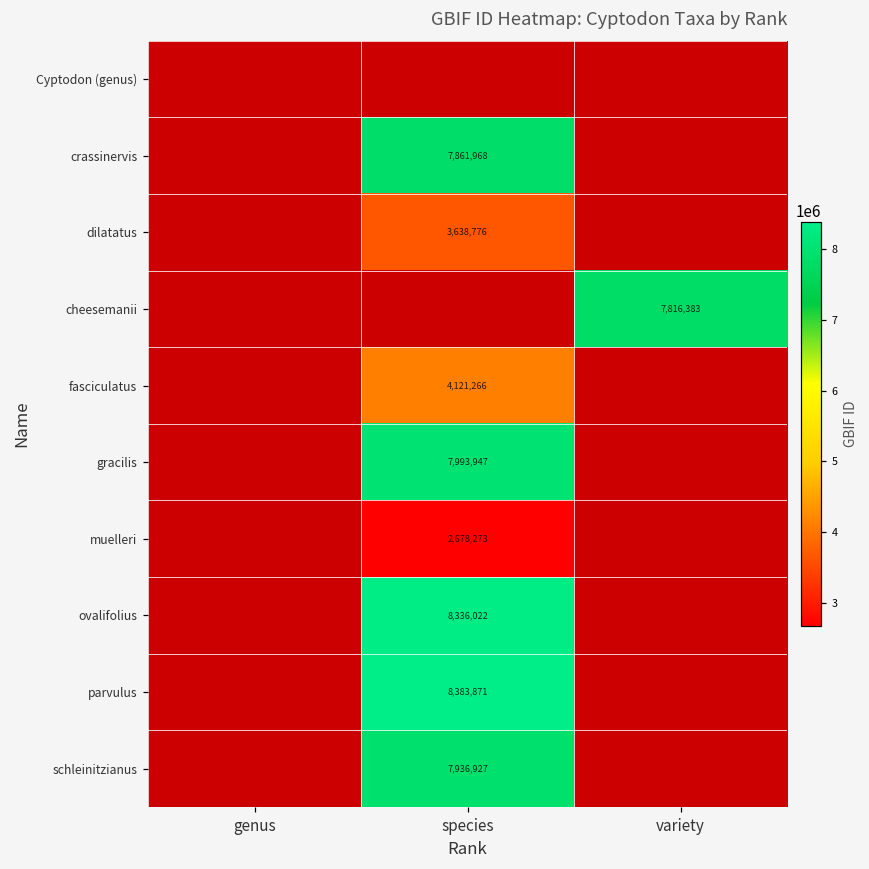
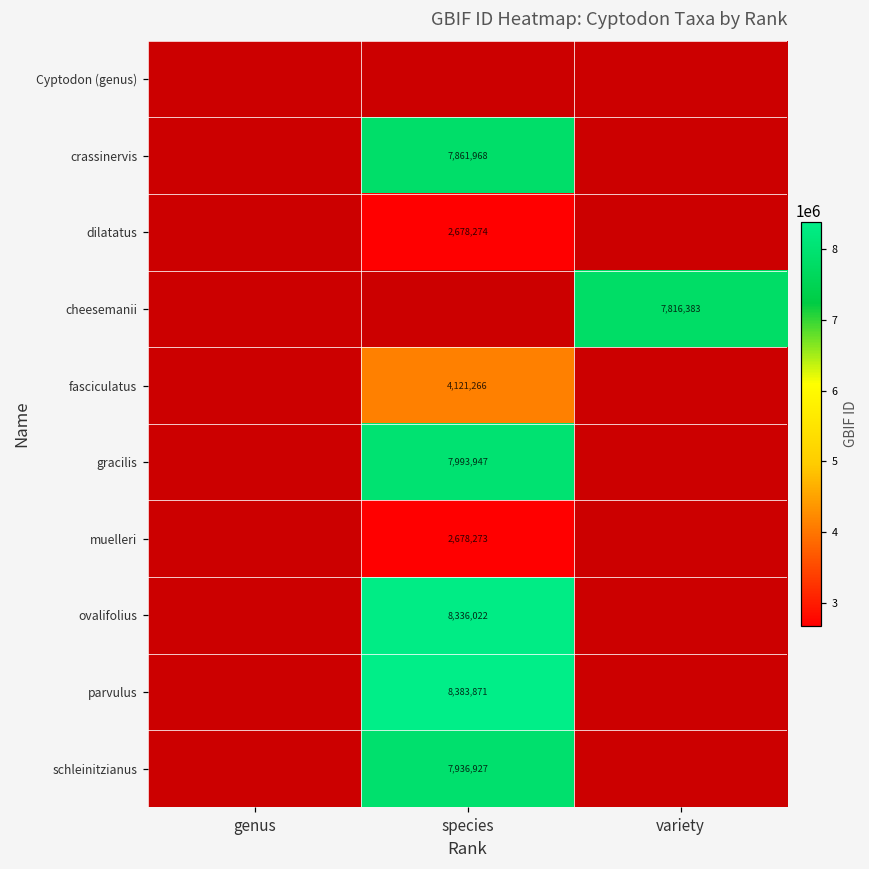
  {
    "crassinervis": {
      "species": "7,861,968"
    },
    "dilatatus": {
-     "species": "3,638,776"
+     "species": "2,678,274"
    },
    "cheesemanii": {
      "variety": "7,816,383"
    },
    "fasciculatus": {
      "species": "4,121,266"
    },
    "gracilis": {
      "species": "7,993,947"
    },
    "muelleri": {
      "species": "2,678,273"
    },
    "ovalifolius": {
      "species": "8,336,022"
    },
    "parvulus": {
      "species": "8,383,871"
    },
    "schleinitzianus": {
      "species": "7,936,927"
    }
  }
